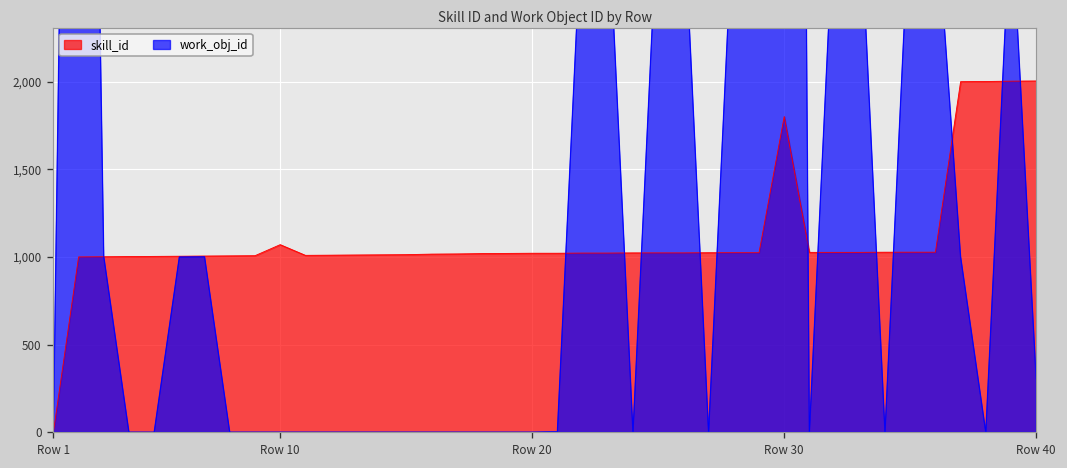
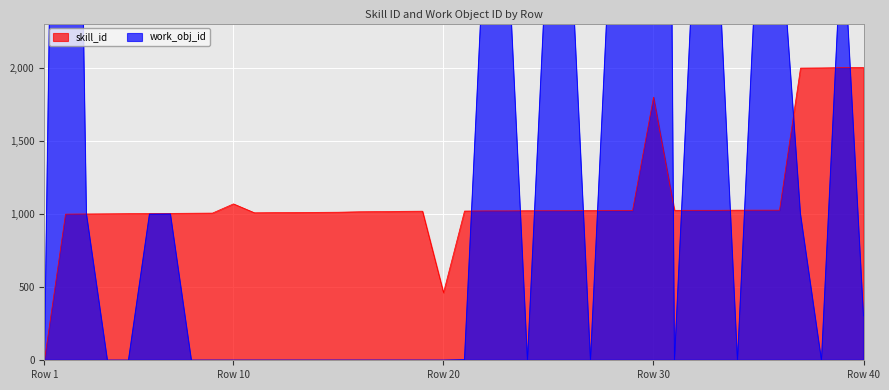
  {
    "skill_id": {
      "Row 10": "1,070",
-     "Row 20": "1,020",
+     "Row 20": "460",
      "Row 30": "1,800",
      "Row 40": "2,010"
    },
    "work_obj_id": {
      "Row 10": "0",
      "Row 20": "0",
      "Row 40": "300"
    }
  }
